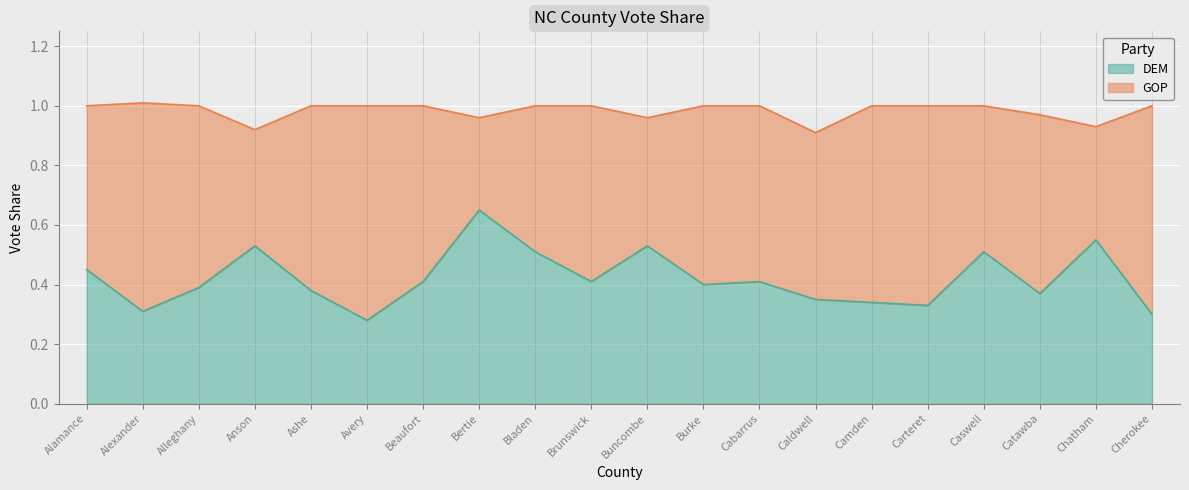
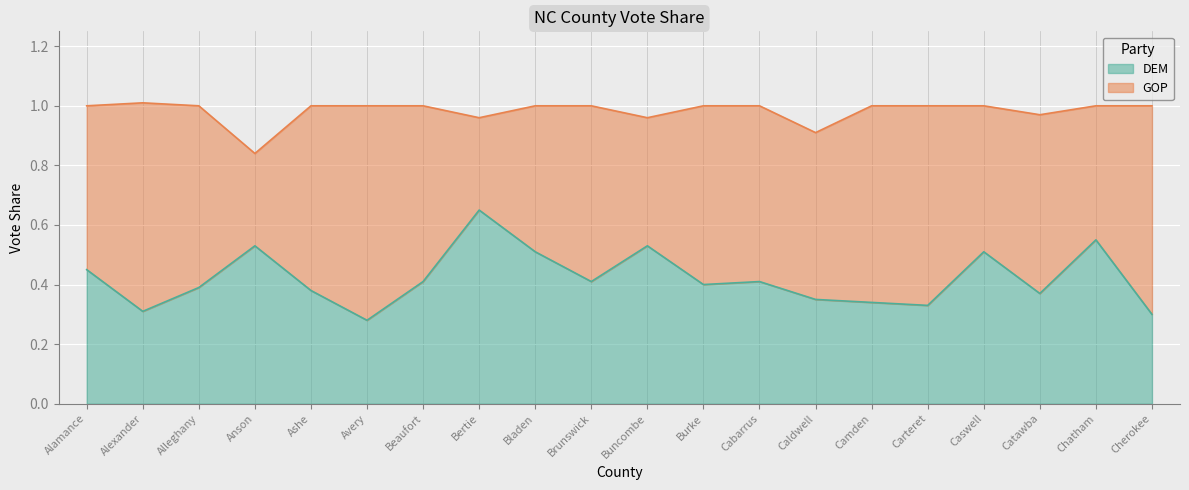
  {
    "DEM": {
      "Alamance": 0.45,
      "Alexander": 0.31,
      "Alleghany": 0.39,
      "Anson": 0.53,
      "Ashe": 0.38,
      "Avery": 0.28,
      "Beaufort": 0.41,
      "Bertie": 0.65,
      "Bladen": 0.51,
      "Brunswick": 0.41,
      "Buncombe": 0.53,
      "Burke": 0.40,
      "Cabarrus": 0.41,
      "Caldwell": 0.35,
      "Camden": 0.34,
      "Carteret": 0.33,
      "Caswell": 0.51,
      "Catawba": 0.37,
      "Chatham": 0.55,
      "Cherokee": 0.30
    },
    "GOP": {
      "Alamance": 0.55,
      "Alexander": 0.70,
      "Alleghany": 0.61,
-     "Anson": 0.39,
+     "Anson": 0.31,
      "Ashe": 0.62,
      "Avery": 0.72,
      "Beaufort": 0.59,
      "Bertie": 0.31,
      "Bladen": 0.49,
      "Brunswick": 0.59,
      "Buncombe": 0.43,
      "Burke": 0.60,
      "Cabarrus": 0.59,
      "Caldwell": 0.56,
      "Camden": 0.66,
      "Carteret": 0.67,
      "Caswell": 0.49,
      "Catawba": 0.60,
-     "Chatham": 0.38,
+     "Chatham": 0.45,
      "Cherokee": 0.70
    }
  }
